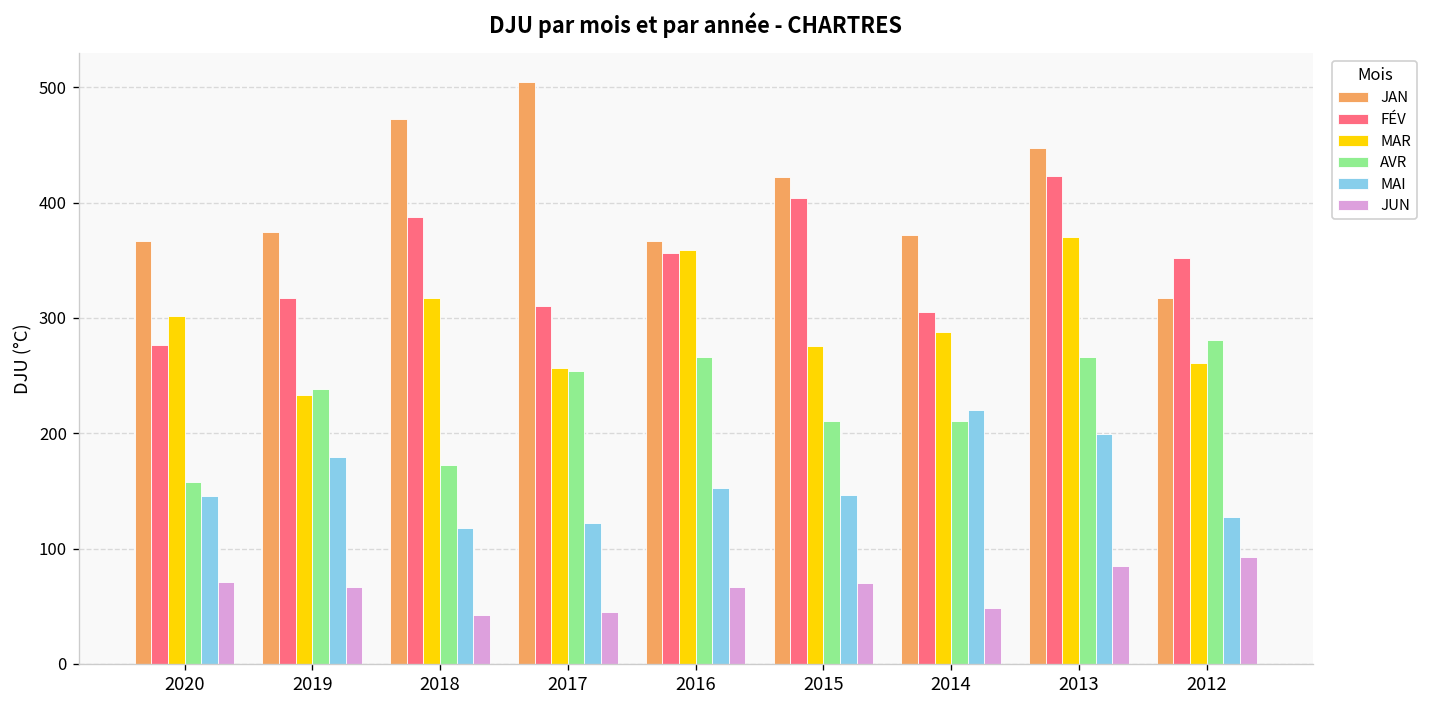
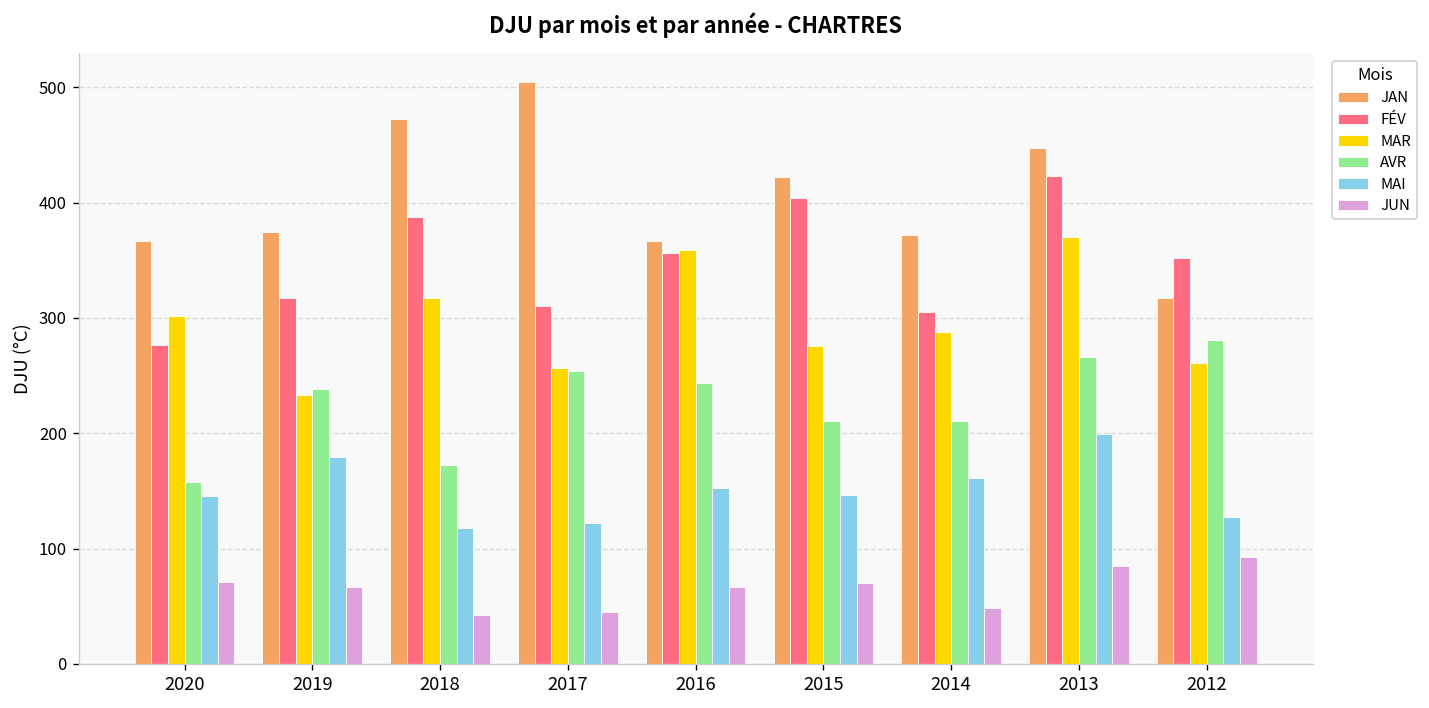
  {
    "JAN": {
      "2020": 370,
      "2019": 370,
      "2018": 470,
      "2017": 500,
      "2016": 370,
      "2015": 420,
      "2014": 370,
      "2013": 450,
      "2012": 320
    },
    "FÉV": {
      "2020": 280,
      "2019": 320,
      "2018": 390,
      "2017": 310,
      "2016": 360,
      "2015": 400,
      "2014": 310,
      "2013": 420,
      "2012": 350
    },
    "MAR": {
      "2020": 300,
      "2019": 230,
      "2018": 320,
      "2017": 260,
      "2016": 360,
      "2015": 280,
      "2014": 290,
      "2013": 370,
      "2012": 260
    },
    "AVR": {
      "2020": 160,
      "2019": 240,
      "2018": 170,
      "2017": 250,
-     "2016": 270,
+     "2016": 240,
      "2015": 210,
      "2014": 210,
      "2013": 270,
      "2012": 280
    },
    "MAI": {
      "2020": 150,
      "2019": 180,
      "2018": 120,
      "2017": 120,
      "2016": 150,
      "2015": 150,
-     "2014": 220,
+     "2014": 160,
      "2013": 200,
      "2012": 130
    },
    "JUN": {
      "2020": 70,
      "2019": 70,
      "2018": 40,
      "2017": 40,
      "2016": 70,
      "2015": 70,
      "2014": 50,
      "2013": 90,
      "2012": 90
    }
  }
